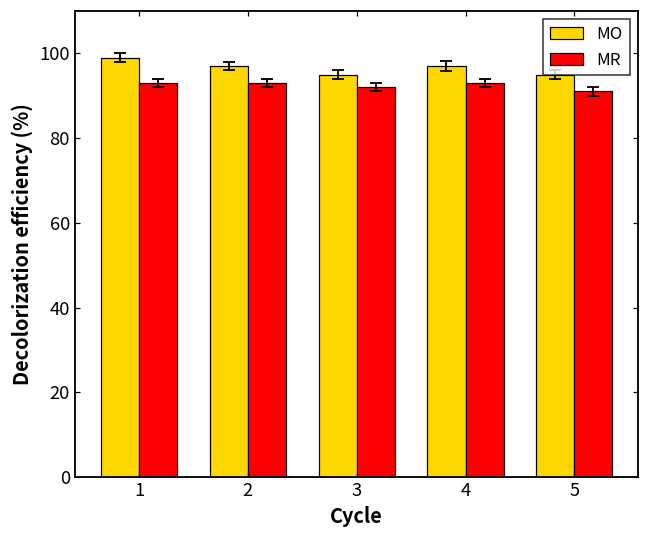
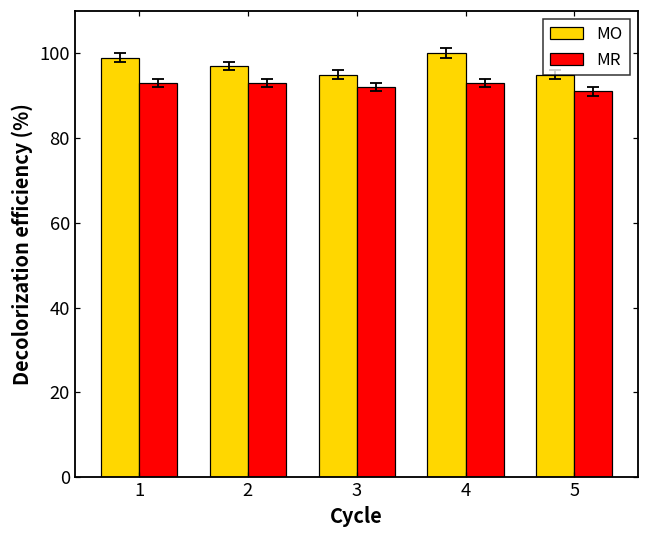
  {
    "MO": {
      "1": 99,
      "2": 97,
      "3": 95,
-     "4": 97
+     "4": 100
    },
    "MR": {
      "1": 93,
      "2": 93,
      "3": 92,
      "4": 93,
      "5": 91
    }
  }
